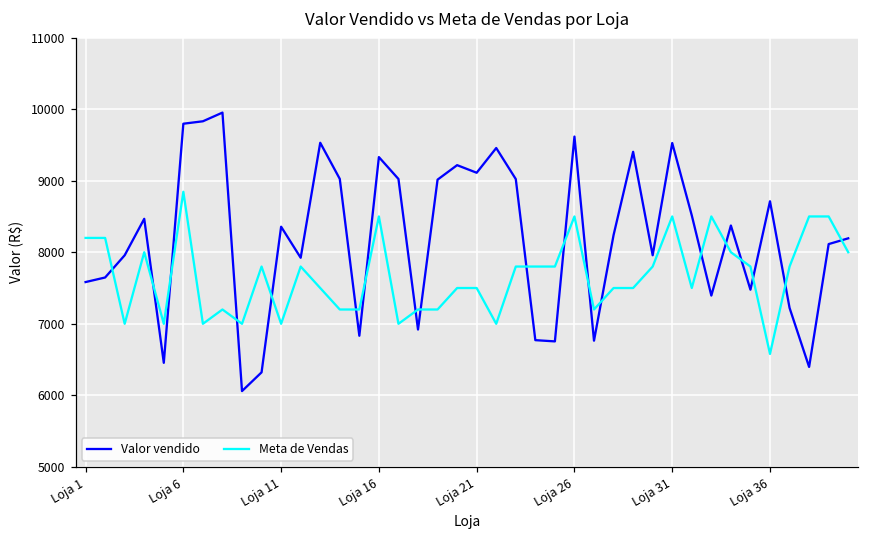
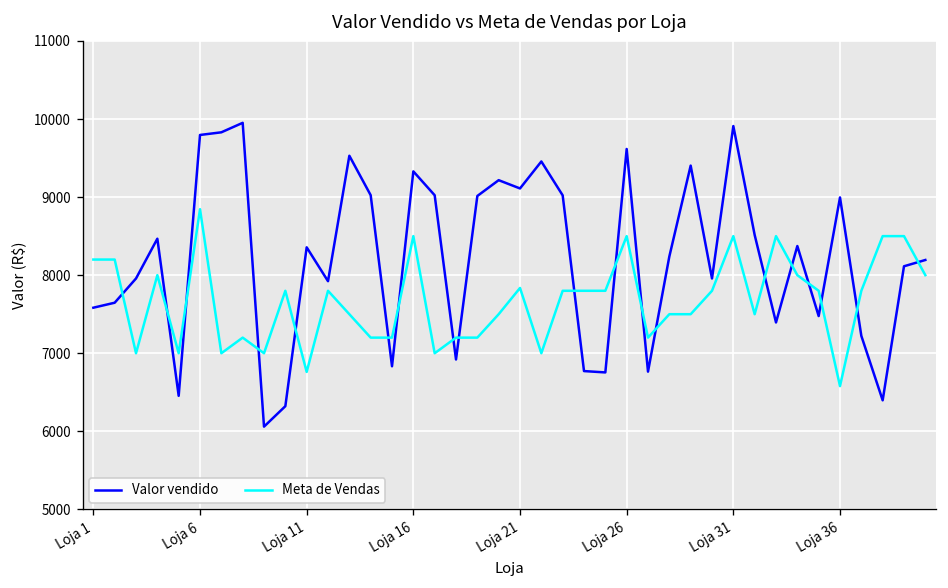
  {
    "Valor vendido": {
      "Loja 1": 7600,
      "Loja 6": 9800,
      "Loja 11": 8400,
      "Loja 16": 9300,
      "Loja 21": 9100,
      "Loja 26": 9600,
-     "Loja 31": 9500,
-     "Loja 36": 8700
+     "Loja 31": 9900,
+     "Loja 36": 9000
    },
    "Meta de Vendas": {
      "Loja 1": 8200,
      "Loja 6": 8800,
-     "Loja 11": 7000,
+     "Loja 11": 6800,
      "Loja 16": 8500,
-     "Loja 21": 7500,
+     "Loja 21": 7800,
      "Loja 26": 8500,
      "Loja 31": 8500,
      "Loja 36": 6600
    }
  }
